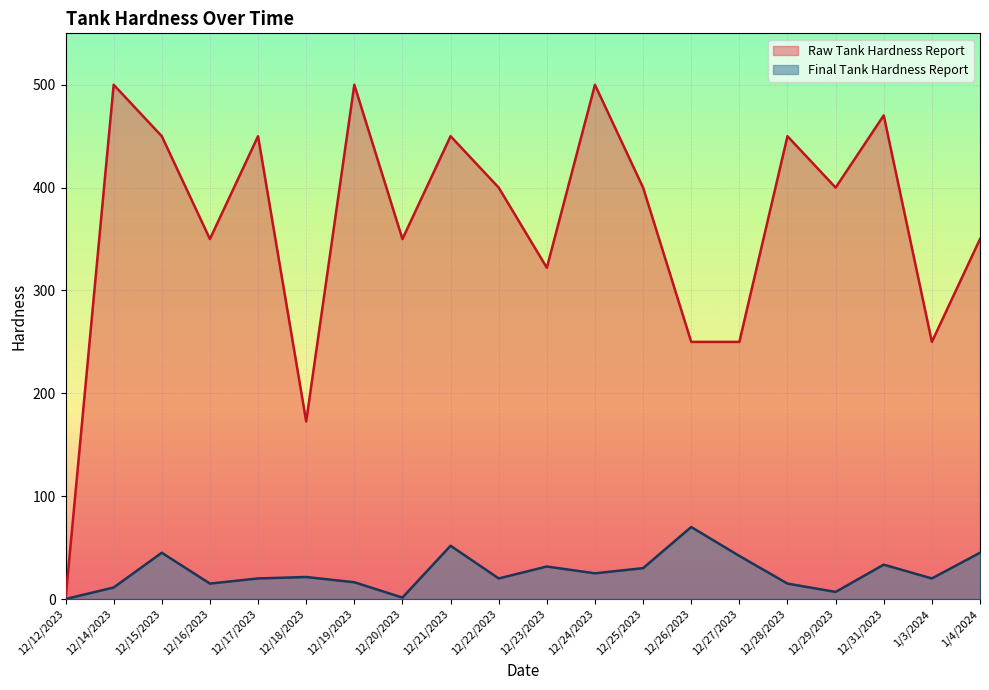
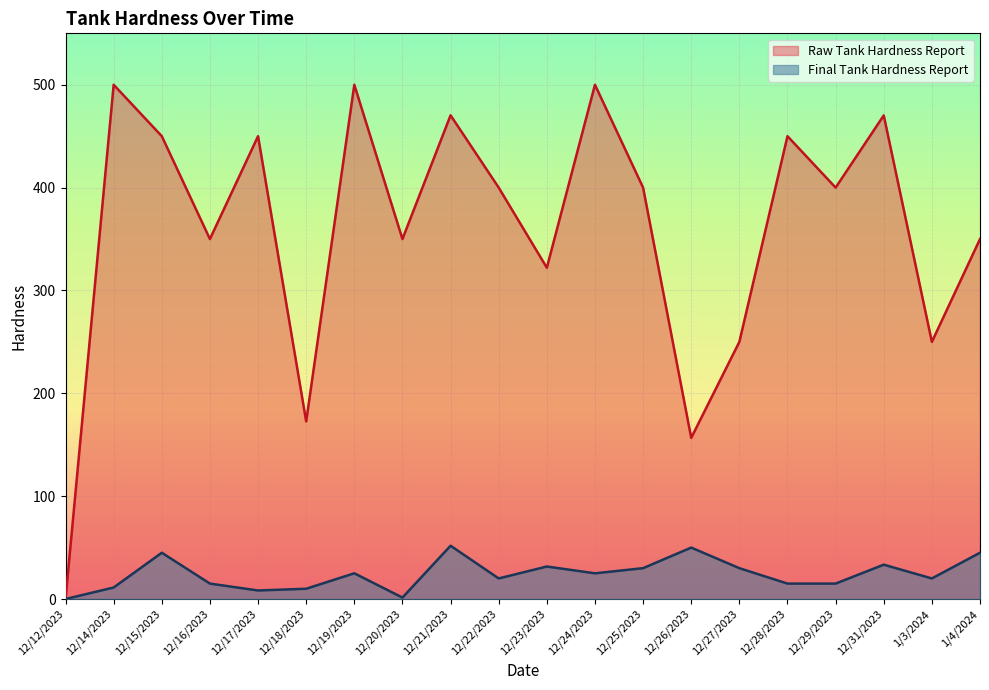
  {
    "Raw Tank Hardness Report": {
      "12/14/2023": 500,
      "12/15/2023": 450,
      "12/16/2023": 350,
      "12/17/2023": 450,
      "12/18/2023": 173,
      "12/19/2023": 500,
      "12/20/2023": 350,
-     "12/21/2023": 450,
+     "12/21/2023": 470,
      "12/22/2023": 400,
      "12/23/2023": 322,
      "12/24/2023": 500,
      "12/25/2023": 400,
-     "12/26/2023": 250,
+     "12/26/2023": 157,
      "12/27/2023": 250,
      "12/28/2023": 450,
      "12/29/2023": 400,
      "12/31/2023": 470,
      "1/3/2024": 250,
      "1/4/2024": 350
    },
    "Final Tank Hardness Report": {
      "12/14/2023": 11,
      "12/15/2023": 45,
      "12/16/2023": 15,
-     "12/17/2023": 20,
-     "12/18/2023": 21,
-     "12/19/2023": 16,
+     "12/17/2023": 8,
+     "12/18/2023": 10,
+     "12/19/2023": 25,
      "12/20/2023": 1,
      "12/21/2023": 52,
      "12/22/2023": 20,
      "12/23/2023": 32,
      "12/24/2023": 25,
      "12/25/2023": 30,
-     "12/26/2023": 70,
-     "12/27/2023": 42,
+     "12/26/2023": 50,
+     "12/27/2023": 30,
      "12/28/2023": 15,
-     "12/29/2023": 7,
+     "12/29/2023": 15,
      "12/31/2023": 33,
      "1/3/2024": 20,
      "1/4/2024": 45
    }
  }
